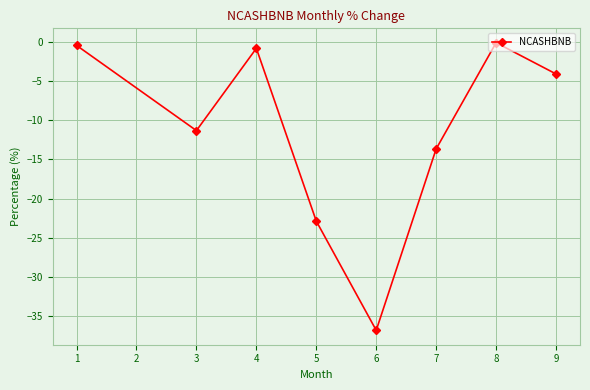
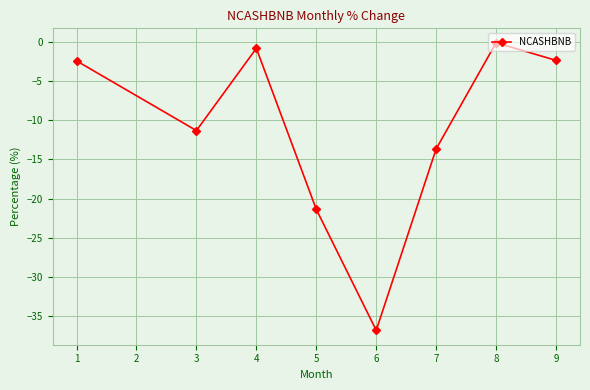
  {
-   "1": 0,
+   "1": -2,
    "3": -11,
    "4": -1,
-   "5": -23,
+   "5": -21,
    "6": -37,
    "7": -14,
-   "9": -4
+   "9": -2
  }
